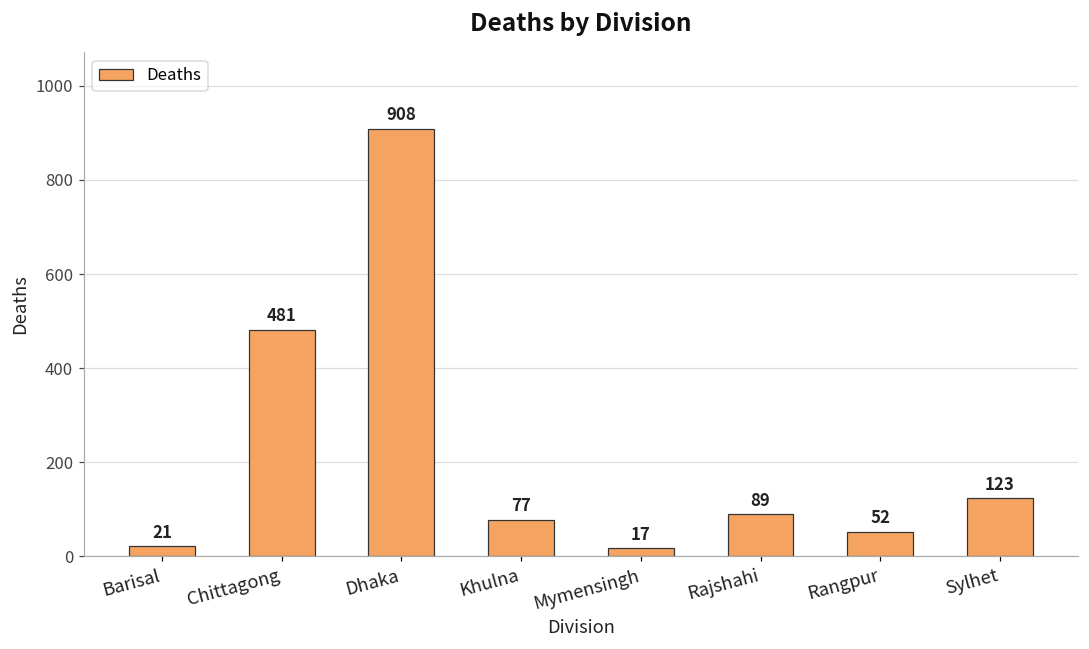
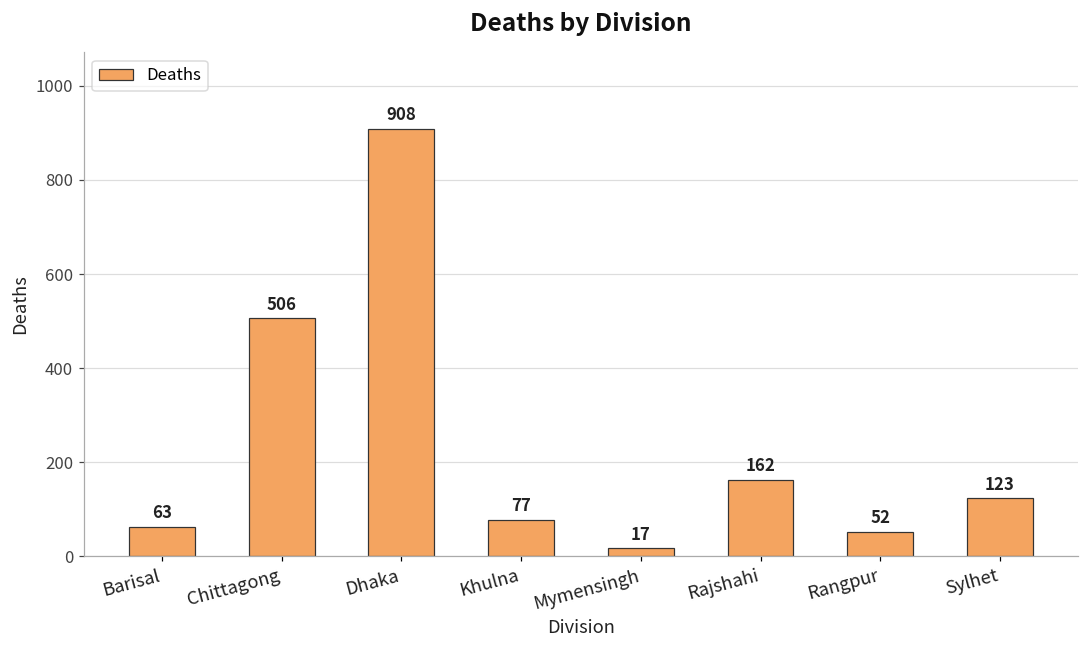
  {
-   "Barisal": 21,
-   "Chittagong": 481,
+   "Barisal": 63,
+   "Chittagong": 506,
    "Dhaka": 908,
    "Khulna": 77,
    "Mymensingh": 17,
-   "Rajshahi": 89,
+   "Rajshahi": 162,
    "Rangpur": 52,
    "Sylhet": 123
  }
